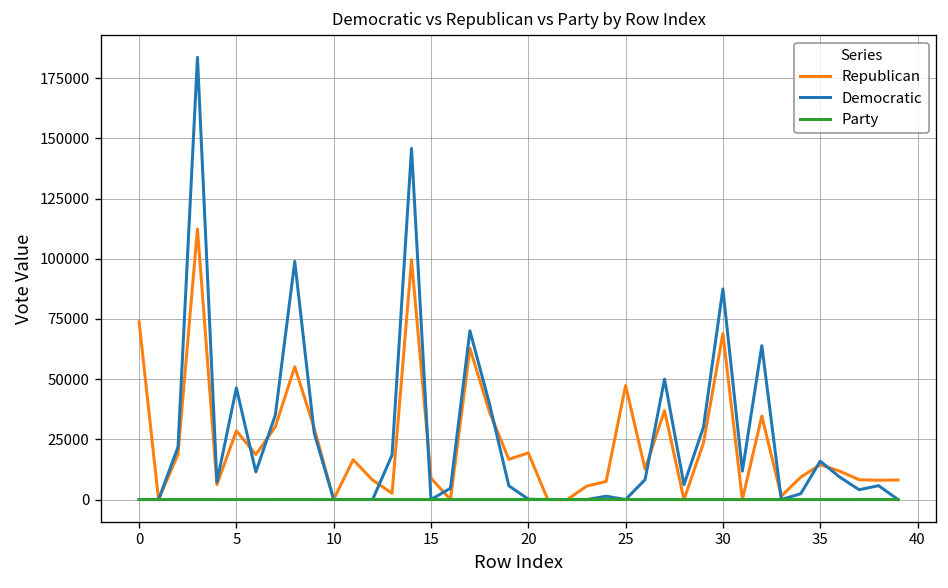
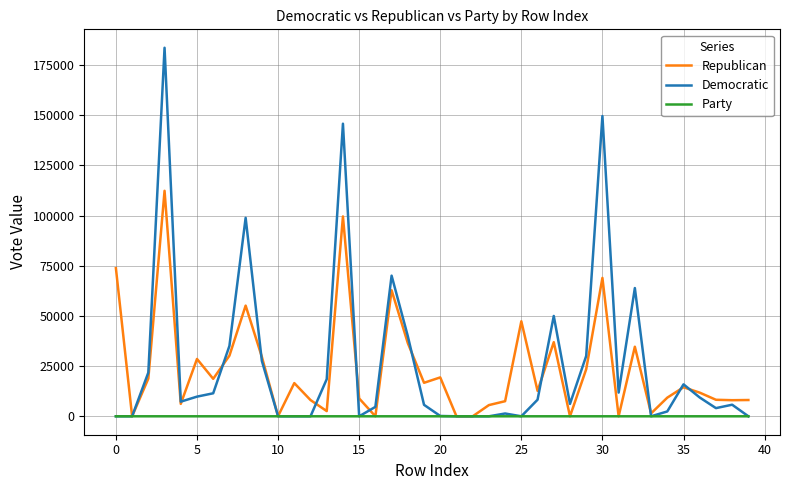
  {
    "Republican": {
      "0": 74000,
      "5": 29000,
      "15": 9000,
      "20": 19000,
      "25": 47000,
      "30": 69000,
      "35": 14000
    },
    "Democratic": {
-     "5": 46000,
-     "30": 87000,
+     "5": 10000,
+     "30": 150000,
      "35": 16000
    },
    "Party": {
      "5": 0,
      "30": 0,
      "35": 0
    }
  }
